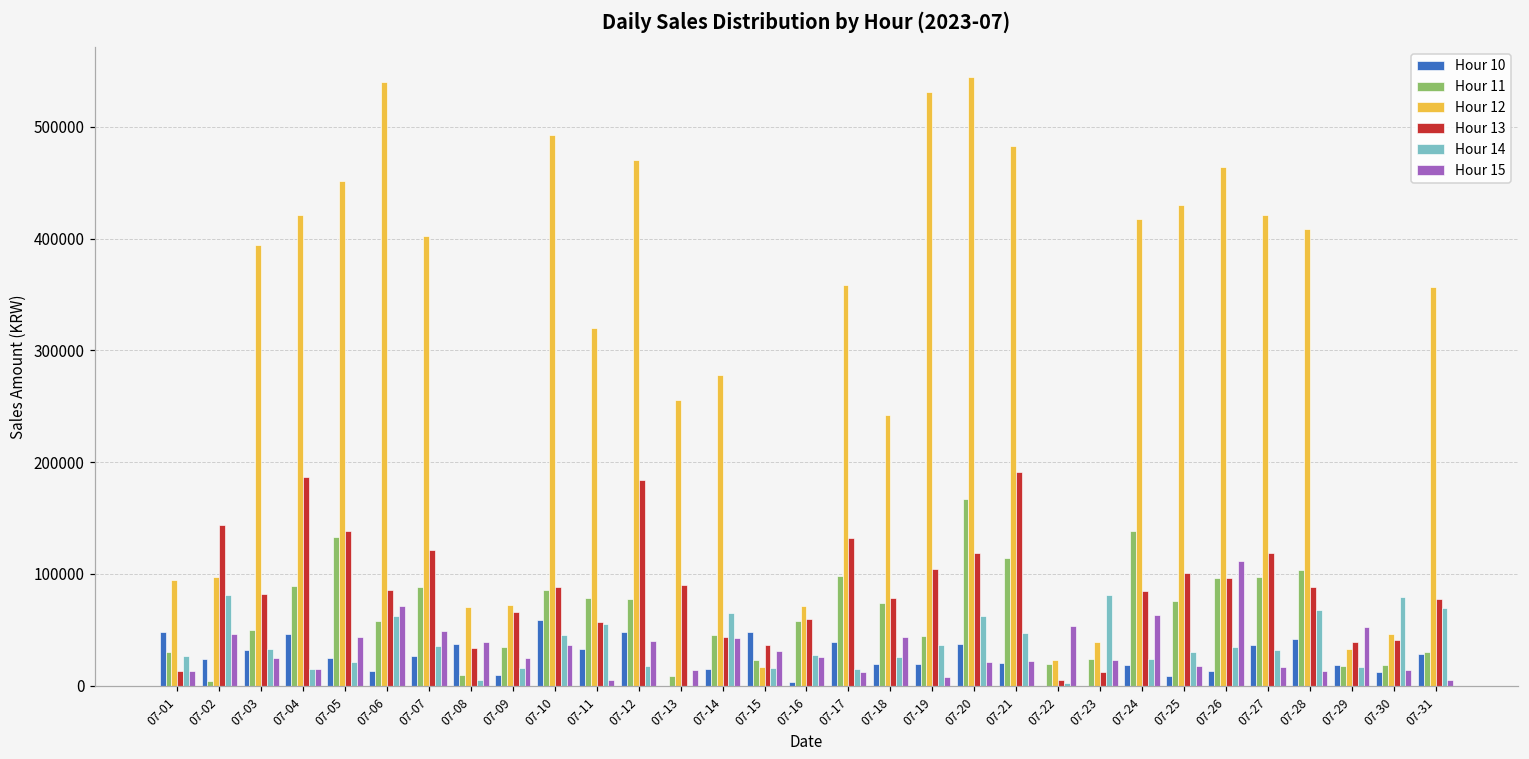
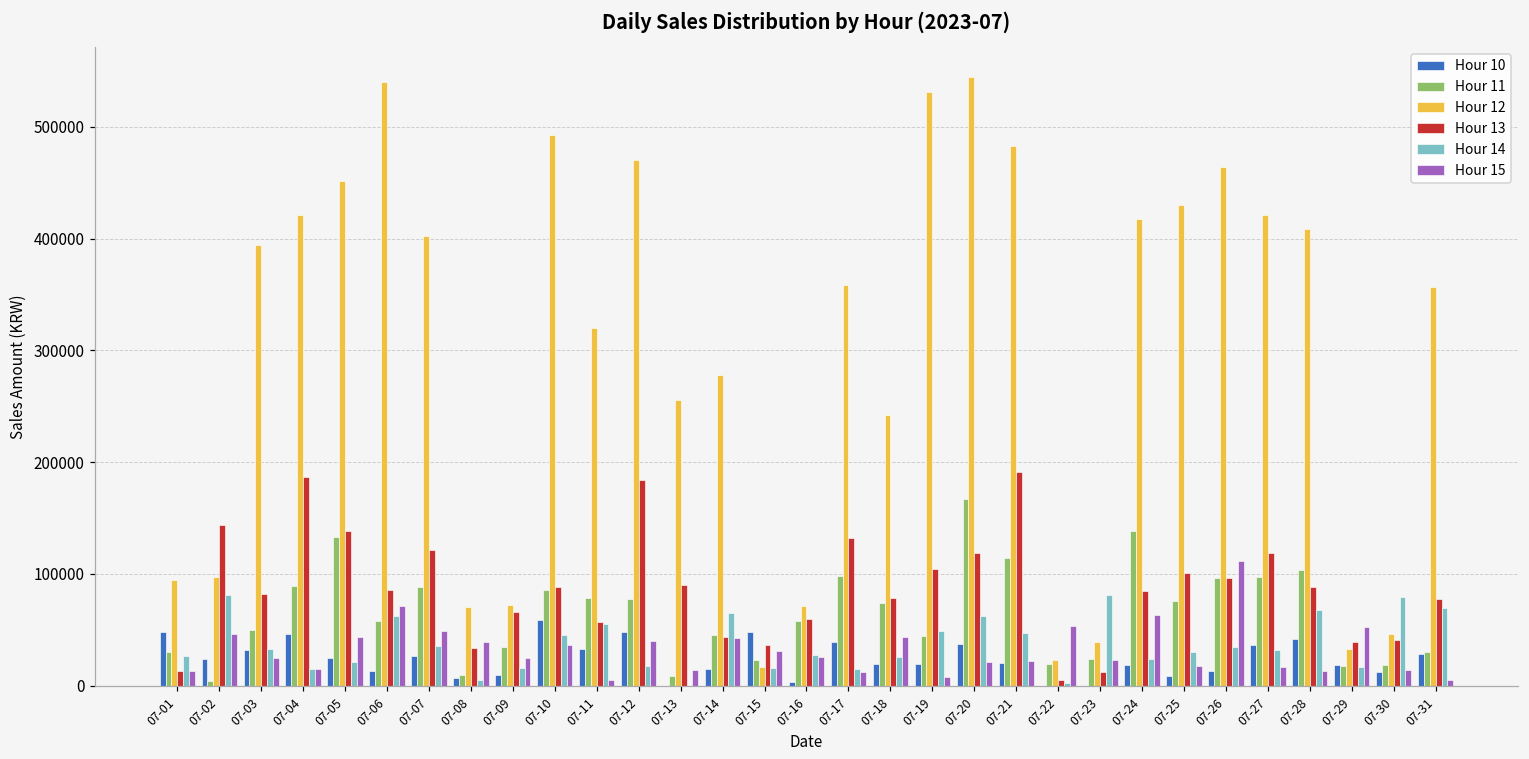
  {
    "Hour 10": {
      "07-01": 48000,
      "07-02": 24000,
      "07-03": 32000,
      "07-04": 47000,
      "07-05": 25000,
      "07-06": 13000,
      "07-07": 27000,
-     "07-08": 38000,
+     "07-08": 7000,
      "07-09": 10000,
      "07-10": 59000,
      "07-11": 33000,
      "07-12": 48000,
      "07-13": 0,
      "07-14": 15000,
      "07-15": 48000,
      "07-16": 4000,
      "07-17": 39000,
      "07-18": 20000,
      "07-19": 20000,
      "07-20": 38000,
      "07-21": 21000,
      "07-22": 0,
      "07-23": 0,
      "07-24": 19000,
      "07-25": 9000,
      "07-26": 13000,
      "07-27": 37000,
      "07-28": 42000,
      "07-29": 18000,
      "07-30": 12000,
      "07-31": 28000
    },
    "Hour 11": {
      "07-01": 30000,
      "07-02": 4000,
      "07-03": 50000,
      "07-04": 89000,
      "07-05": 134000,
      "07-06": 58000,
      "07-07": 88000,
      "07-08": 10000,
      "07-09": 34000,
      "07-10": 86000,
      "07-11": 79000,
      "07-12": 78000,
      "07-13": 9000,
      "07-14": 45000,
      "07-15": 23000,
      "07-16": 58000,
      "07-17": 98000,
      "07-18": 74000,
      "07-19": 44000,
      "07-20": 168000,
      "07-21": 114000,
      "07-22": 19000,
      "07-23": 24000,
      "07-24": 139000,
      "07-25": 76000,
      "07-26": 96000,
      "07-27": 97000,
      "07-28": 104000,
      "07-29": 18000,
      "07-30": 18000,
      "07-31": 30000
    },
    "Hour 12": {
      "07-01": 95000,
      "07-02": 98000,
      "07-03": 394000,
      "07-04": 421000,
      "07-05": 452000,
      "07-06": 540000,
      "07-07": 402000,
      "07-08": 70000,
      "07-09": 72000,
      "07-10": 493000,
      "07-11": 320000,
      "07-12": 470000,
      "07-13": 256000,
      "07-14": 278000,
      "07-15": 17000,
      "07-16": 71000,
      "07-17": 358000,
      "07-18": 243000,
      "07-19": 531000,
      "07-20": 544000,
      "07-21": 483000,
      "07-22": 23000,
      "07-23": 39000,
      "07-24": 418000,
      "07-25": 430000,
      "07-26": 464000,
      "07-27": 421000,
      "07-28": 409000,
      "07-29": 33000,
      "07-30": 47000,
      "07-31": 357000
    },
    "Hour 13": {
      "07-01": 13000,
      "07-02": 144000,
      "07-03": 82000,
      "07-04": 187000,
      "07-05": 139000,
      "07-06": 86000,
      "07-07": 122000,
      "07-08": 34000,
      "07-09": 66000,
      "07-10": 88000,
      "07-11": 57000,
      "07-12": 184000,
      "07-13": 90000,
      "07-14": 44000,
      "07-15": 36000,
      "07-16": 59000,
      "07-17": 133000,
      "07-18": 78000,
      "07-19": 104000,
      "07-20": 119000,
      "07-21": 191000,
      "07-22": 5000,
      "07-23": 13000,
      "07-24": 85000,
      "07-25": 101000,
      "07-26": 97000,
      "07-27": 119000,
      "07-28": 88000,
      "07-29": 39000,
      "07-30": 41000,
      "07-31": 78000
    },
    "Hour 14": {
      "07-01": 27000,
      "07-02": 81000,
      "07-03": 33000,
      "07-04": 15000,
      "07-05": 21000,
      "07-06": 62000,
      "07-07": 36000,
      "07-08": 5000,
      "07-09": 16000,
      "07-10": 46000,
      "07-11": 55000,
      "07-12": 18000,
      "07-13": 0,
      "07-14": 65000,
      "07-15": 16000,
      "07-16": 27000,
      "07-17": 15000,
      "07-18": 26000,
-     "07-19": 36000,
+     "07-19": 49000,
      "07-20": 62000,
      "07-21": 47000,
      "07-22": 3000,
      "07-23": 81000,
      "07-24": 24000,
      "07-25": 30000,
      "07-26": 34000,
      "07-27": 32000,
      "07-28": 68000,
      "07-29": 17000,
      "07-30": 79000,
      "07-31": 70000
    },
    "Hour 15": {
      "07-01": 13000,
      "07-02": 46000,
      "07-03": 25000,
      "07-04": 15000,
      "07-05": 44000,
      "07-06": 72000,
      "07-07": 49000,
      "07-08": 40000,
      "07-09": 25000,
      "07-10": 37000,
      "07-11": 5000,
      "07-12": 40000,
      "07-13": 14000,
      "07-14": 43000,
      "07-15": 31000,
      "07-16": 26000,
      "07-17": 13000,
      "07-18": 44000,
      "07-19": 8000,
      "07-20": 21000,
      "07-21": 22000,
      "07-22": 53000,
      "07-23": 23000,
      "07-24": 63000,
      "07-25": 17000,
      "07-26": 112000,
      "07-27": 17000,
      "07-28": 14000,
      "07-29": 53000,
      "07-30": 15000,
      "07-31": 5000
    }
  }
